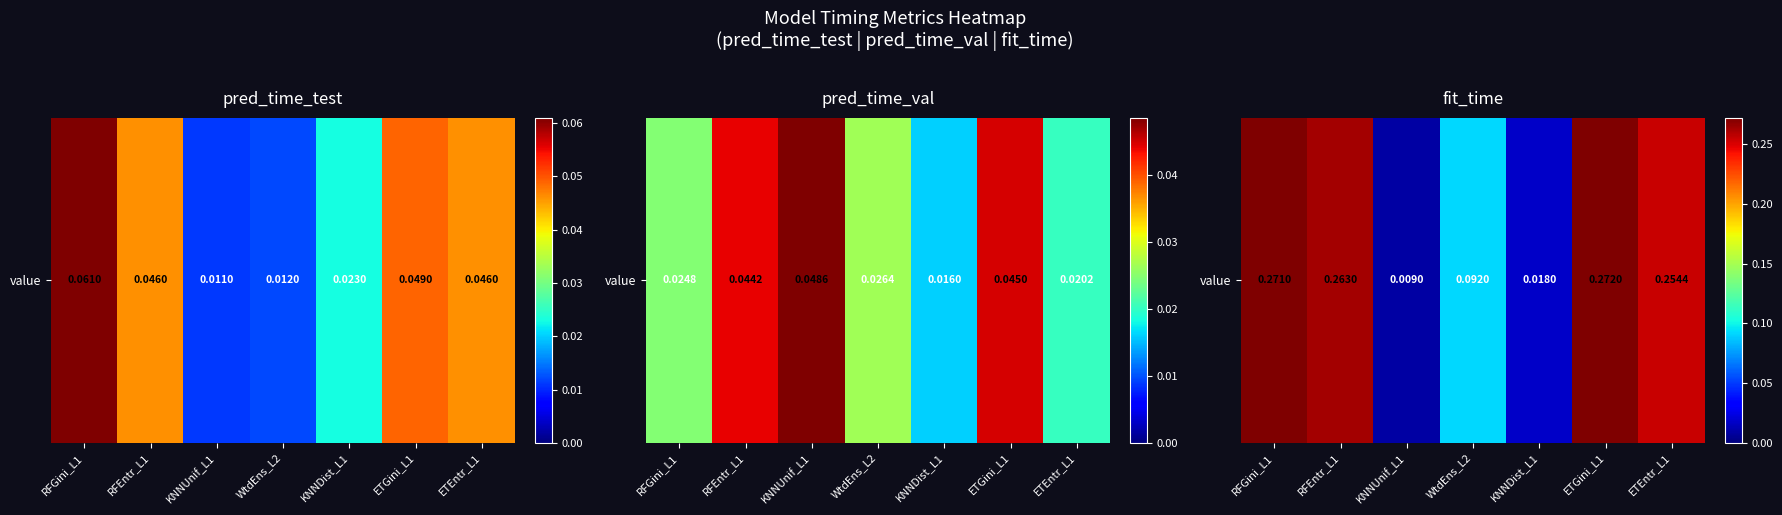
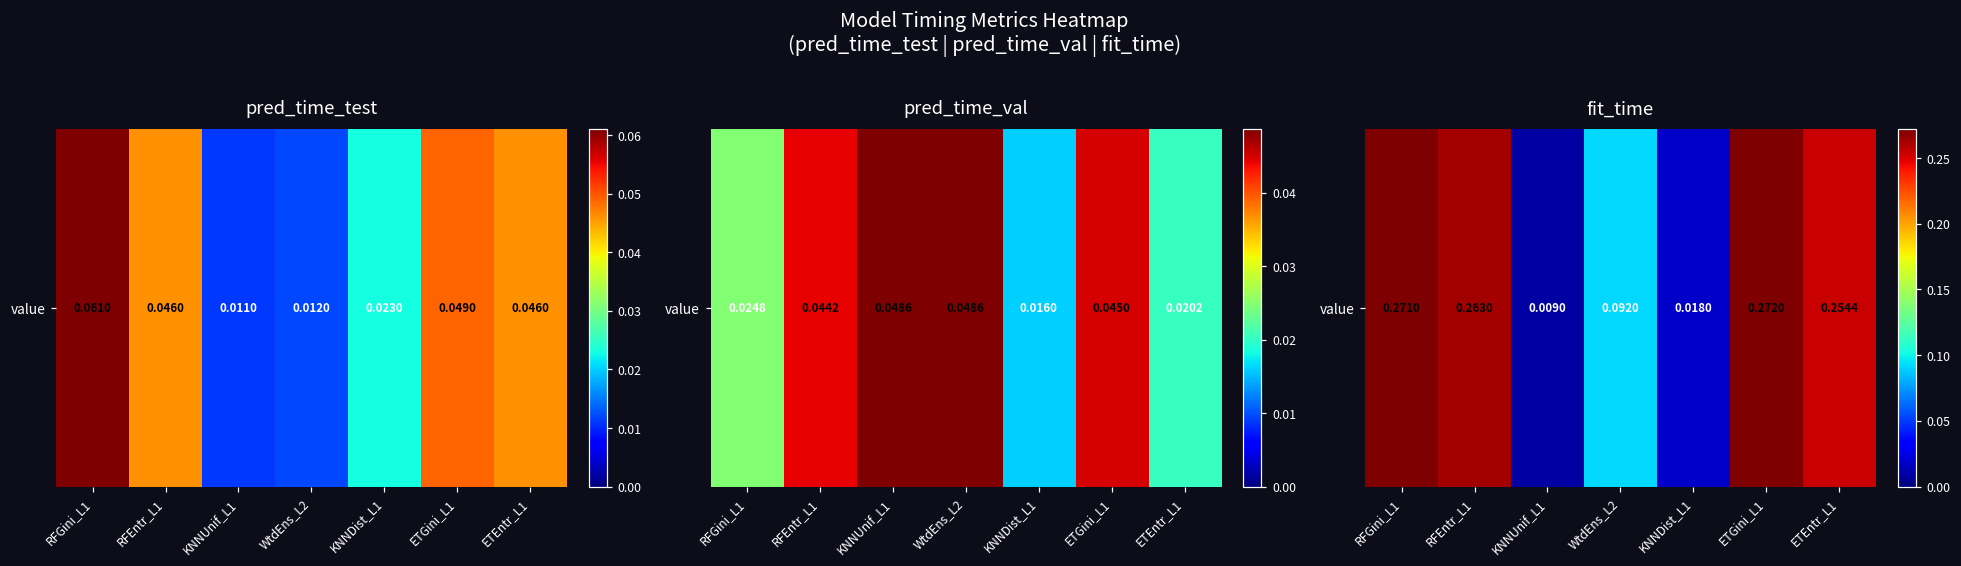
  {
    "pred_time_test": {
      "value": {
        "RFGini_L1": 0.0610,
        "RFEntr_L1": 0.0460,
        "KNNUnif_L1": 0.0110,
        "WtdEns_L2": 0.0120,
        "KNNDist_L1": 0.0230,
        "ETGini_L1": 0.0490,
        "ETEntr_L1": 0.0460
      }
    },
    "pred_time_val": {
      "value": {
        "RFGini_L1": 0.0248,
        "RFEntr_L1": 0.0442,
        "KNNUnif_L1": 0.0486,
-       "WtdEns_L2": 0.0264,
+       "WtdEns_L2": 0.0486,
        "KNNDist_L1": 0.0160,
        "ETGini_L1": 0.0450,
        "ETEntr_L1": 0.0202
      }
    },
    "fit_time": {
      "value": {
        "RFGini_L1": 0.2710,
        "RFEntr_L1": 0.2630,
        "KNNUnif_L1": 0.0090,
        "WtdEns_L2": 0.0920,
        "KNNDist_L1": 0.0180,
        "ETGini_L1": 0.2720,
        "ETEntr_L1": 0.2544
      }
    }
  }
